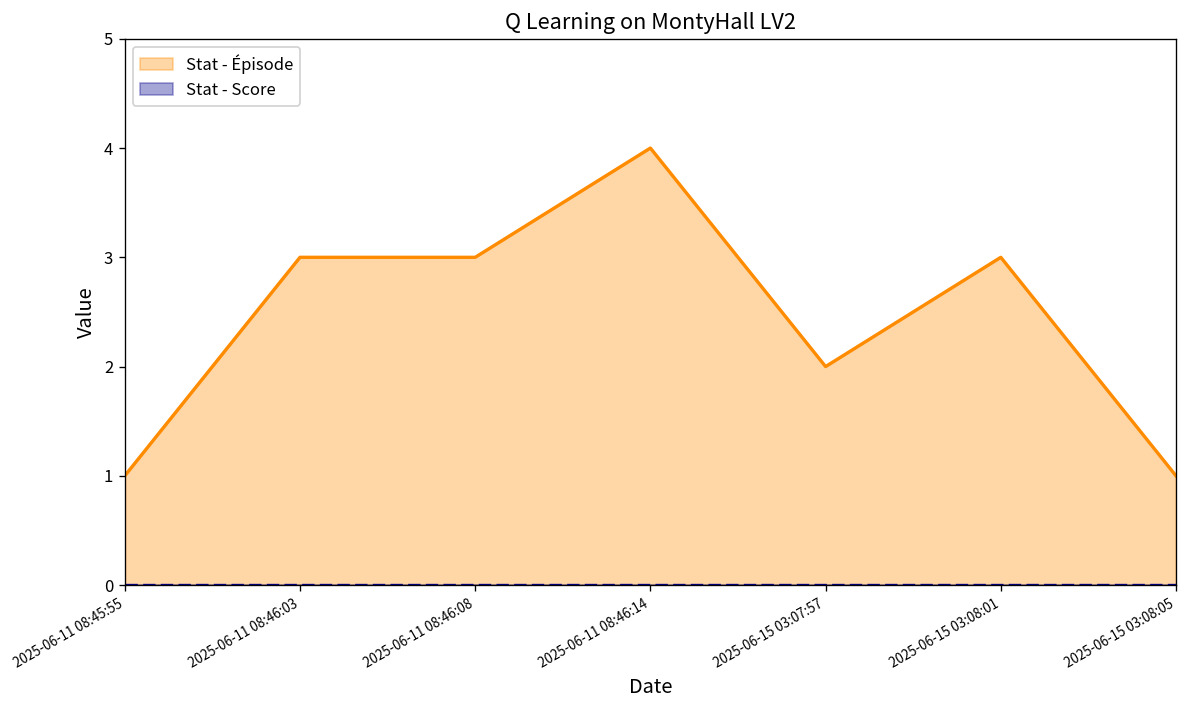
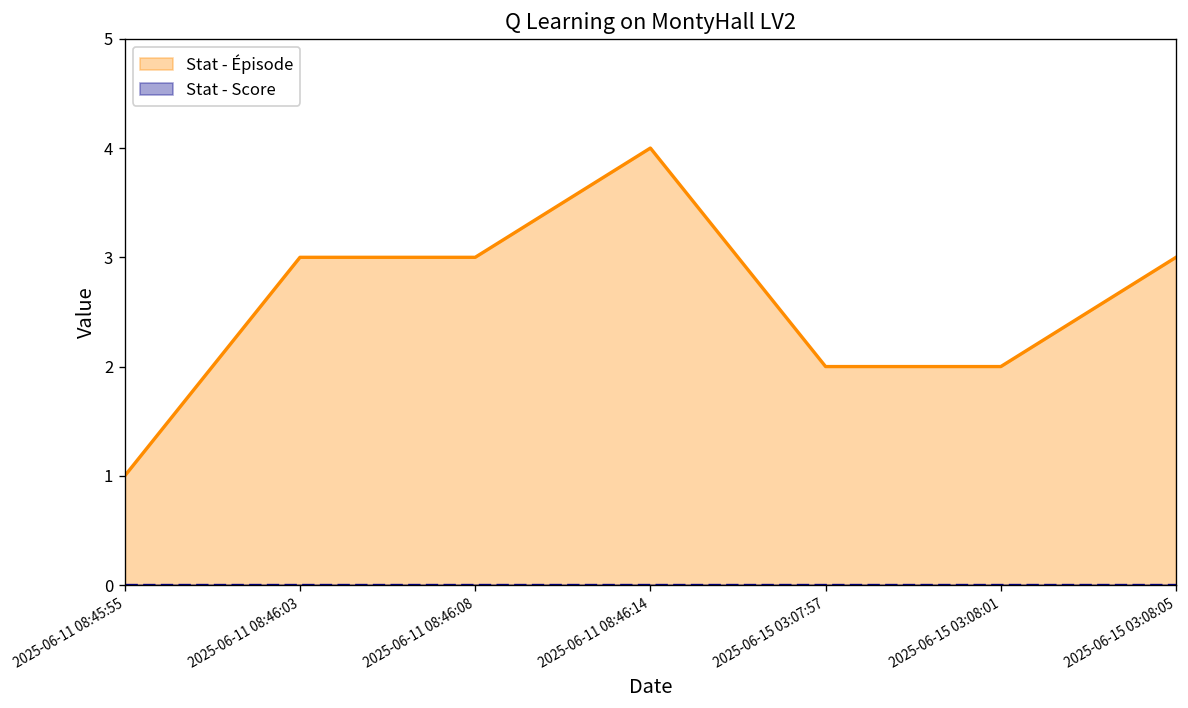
  {
    "Stat - Épisode": {
      "2025-06-11 08:45:55": 1,
      "2025-06-11 08:46:03": 3,
      "2025-06-11 08:46:08": 3,
      "2025-06-11 08:46:14": 4,
      "2025-06-15 03:07:57": 2,
-     "2025-06-15 03:08:01": 3,
-     "2025-06-15 03:08:05": 1
+     "2025-06-15 03:08:01": 2,
+     "2025-06-15 03:08:05": 3
    },
    "Stat - Score": {
      "2025-06-11 08:45:55": 0,
      "2025-06-11 08:46:03": 0,
      "2025-06-11 08:46:08": 0,
      "2025-06-11 08:46:14": 0,
      "2025-06-15 03:07:57": 0,
      "2025-06-15 03:08:01": 0,
      "2025-06-15 03:08:05": 0
    }
  }
